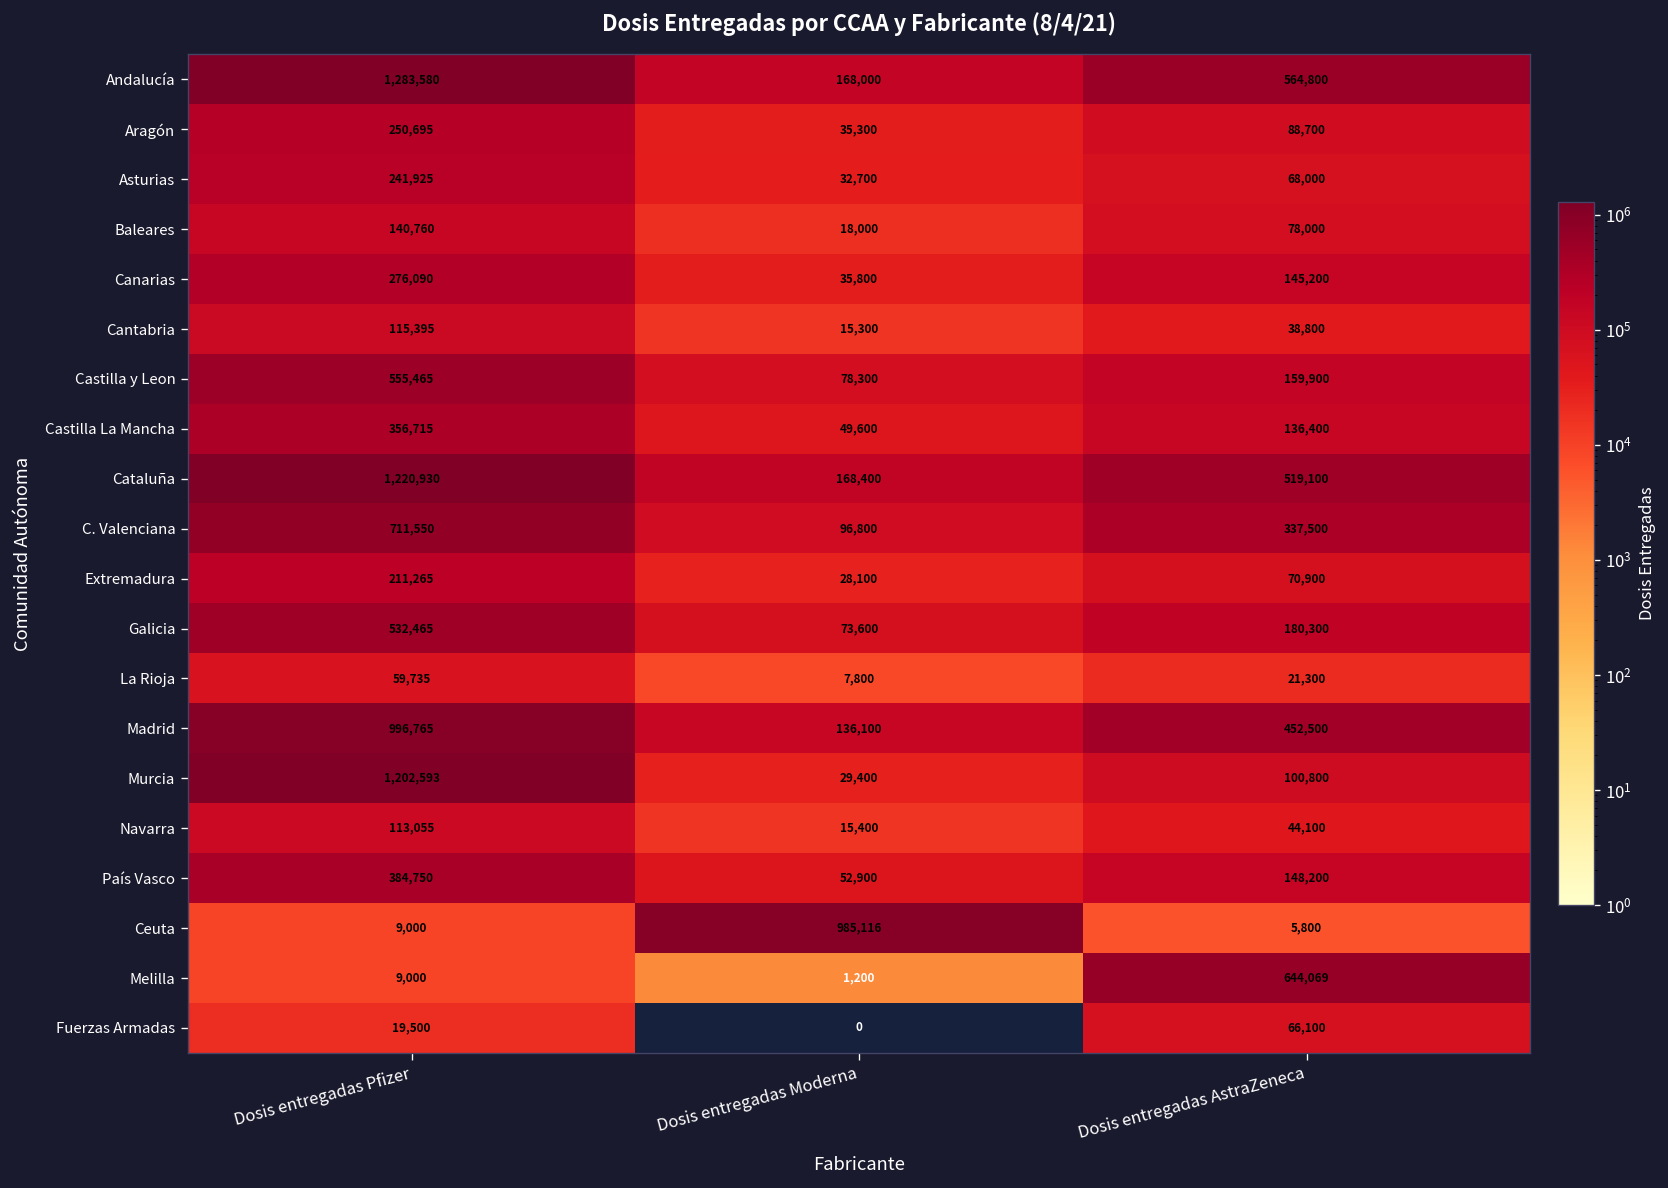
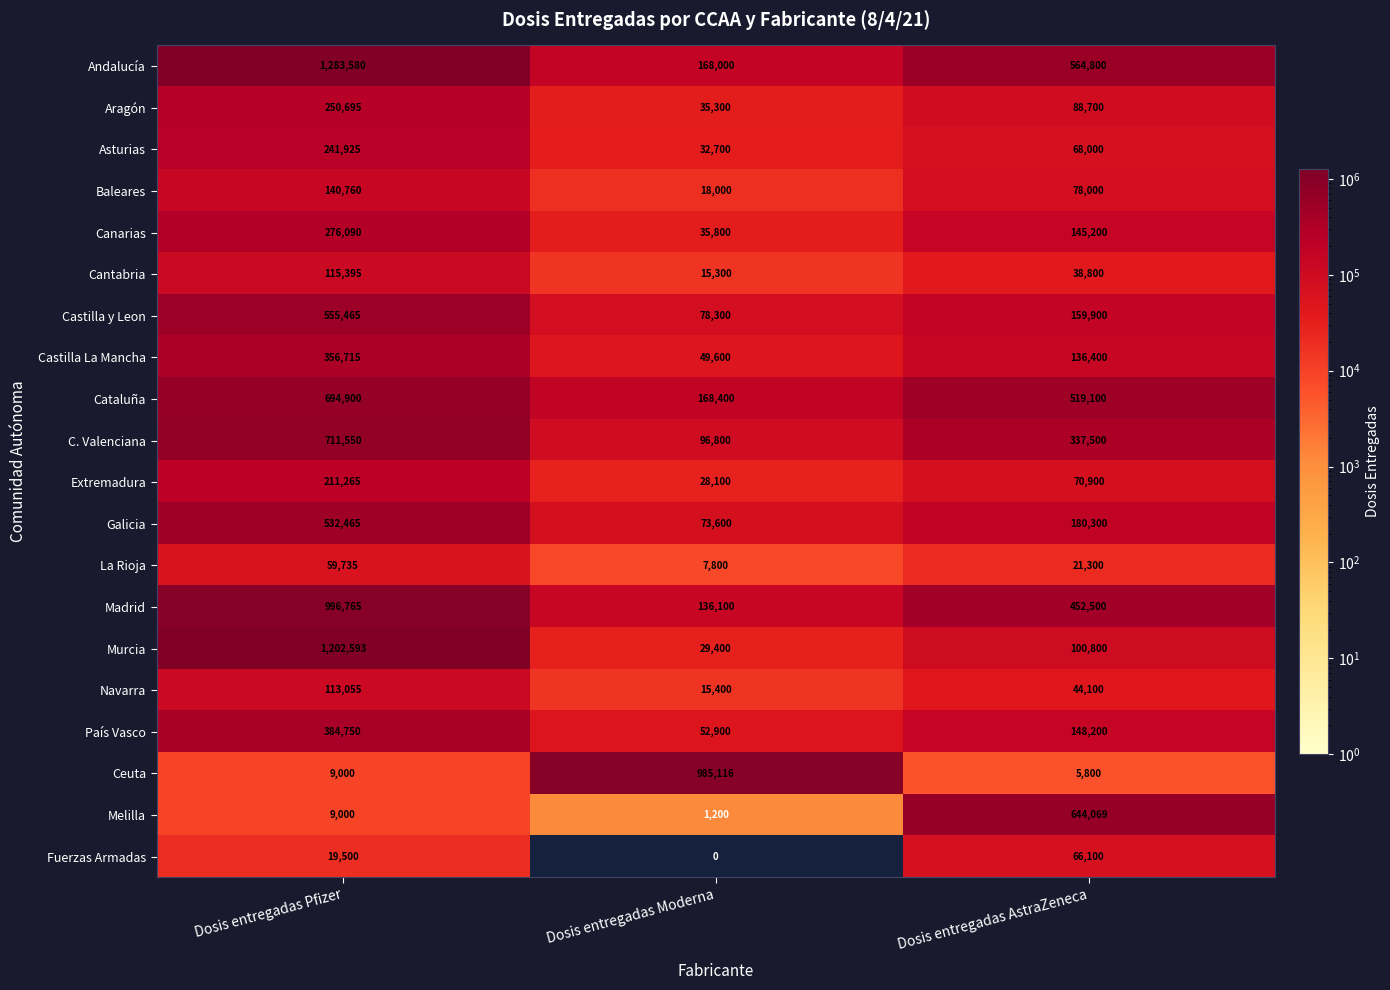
  {
    "Andalucía": {
      "Dosis entregadas Pfizer": "1,283,580",
      "Dosis entregadas Moderna": "168,000",
      "Dosis entregadas AstraZeneca": "564,800"
    },
    "Aragón": {
      "Dosis entregadas Pfizer": "250,695",
      "Dosis entregadas Moderna": "35,300",
      "Dosis entregadas AstraZeneca": "88,700"
    },
    "Asturias": {
      "Dosis entregadas Pfizer": "241,925",
      "Dosis entregadas Moderna": "32,700",
      "Dosis entregadas AstraZeneca": "68,000"
    },
    "Baleares": {
      "Dosis entregadas Pfizer": "140,760",
      "Dosis entregadas Moderna": "18,000",
      "Dosis entregadas AstraZeneca": "78,000"
    },
    "Canarias": {
      "Dosis entregadas Pfizer": "276,090",
      "Dosis entregadas Moderna": "35,800",
      "Dosis entregadas AstraZeneca": "145,200"
    },
    "Cantabria": {
      "Dosis entregadas Pfizer": "115,395",
      "Dosis entregadas Moderna": "15,300",
      "Dosis entregadas AstraZeneca": "38,800"
    },
    "Castilla y Leon": {
      "Dosis entregadas Pfizer": "555,465",
      "Dosis entregadas Moderna": "78,300",
      "Dosis entregadas AstraZeneca": "159,900"
    },
    "Castilla La Mancha": {
      "Dosis entregadas Pfizer": "356,715",
      "Dosis entregadas Moderna": "49,600",
      "Dosis entregadas AstraZeneca": "136,400"
    },
    "Cataluña": {
-     "Dosis entregadas Pfizer": "1,220,930",
+     "Dosis entregadas Pfizer": "694,900",
      "Dosis entregadas Moderna": "168,400",
      "Dosis entregadas AstraZeneca": "519,100"
    },
    "C. Valenciana": {
      "Dosis entregadas Pfizer": "711,550",
      "Dosis entregadas Moderna": "96,800",
      "Dosis entregadas AstraZeneca": "337,500"
    },
    "Extremadura": {
      "Dosis entregadas Pfizer": "211,265",
      "Dosis entregadas Moderna": "28,100",
      "Dosis entregadas AstraZeneca": "70,900"
    },
    "Galicia": {
      "Dosis entregadas Pfizer": "532,465",
      "Dosis entregadas Moderna": "73,600",
      "Dosis entregadas AstraZeneca": "180,300"
    },
    "La Rioja": {
      "Dosis entregadas Pfizer": "59,735",
      "Dosis entregadas Moderna": "7,800",
      "Dosis entregadas AstraZeneca": "21,300"
    },
    "Madrid": {
      "Dosis entregadas Pfizer": "996,765",
      "Dosis entregadas Moderna": "136,100",
      "Dosis entregadas AstraZeneca": "452,500"
    },
    "Murcia": {
      "Dosis entregadas Pfizer": "1,202,593",
      "Dosis entregadas Moderna": "29,400",
      "Dosis entregadas AstraZeneca": "100,800"
    },
    "Navarra": {
      "Dosis entregadas Pfizer": "113,055",
      "Dosis entregadas Moderna": "15,400",
      "Dosis entregadas AstraZeneca": "44,100"
    },
    "País Vasco": {
      "Dosis entregadas Pfizer": "384,750",
      "Dosis entregadas Moderna": "52,900",
      "Dosis entregadas AstraZeneca": "148,200"
    },
    "Ceuta": {
      "Dosis entregadas Pfizer": "9,000",
      "Dosis entregadas Moderna": "985,116",
      "Dosis entregadas AstraZeneca": "5,800"
    },
    "Melilla": {
      "Dosis entregadas Pfizer": "9,000",
      "Dosis entregadas Moderna": "1,200",
      "Dosis entregadas AstraZeneca": "644,069"
    },
    "Fuerzas Armadas": {
      "Dosis entregadas Pfizer": "19,500",
      "Dosis entregadas Moderna": "0",
      "Dosis entregadas AstraZeneca": "66,100"
    }
  }
